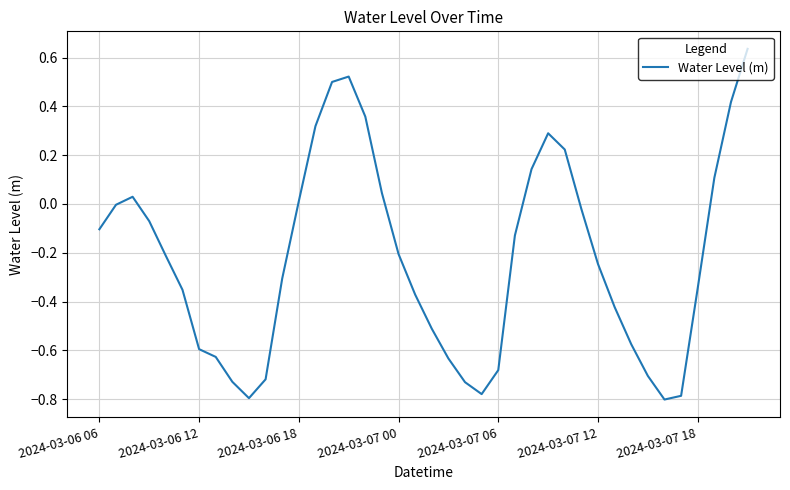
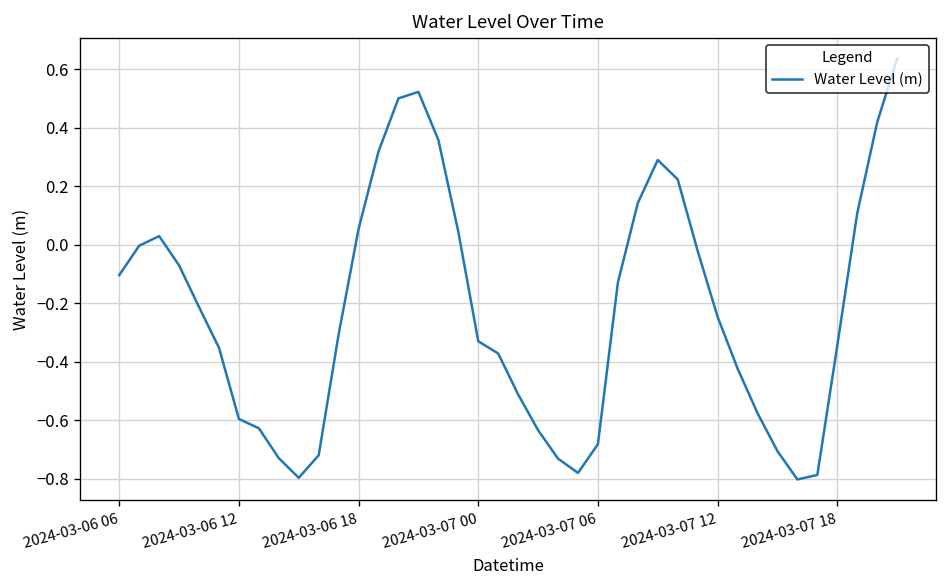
  {
    "2024-03-06 06": -0.10,
    "2024-03-06 12": -0.60,
-   "2024-03-06 18": 0.01,
-   "2024-03-07 00": -0.21,
+   "2024-03-06 18": 0.05,
+   "2024-03-07 00": -0.33,
    "2024-03-07 06": -0.68,
    "2024-03-07 12": -0.25,
    "2024-03-07 18": -0.34
  }
